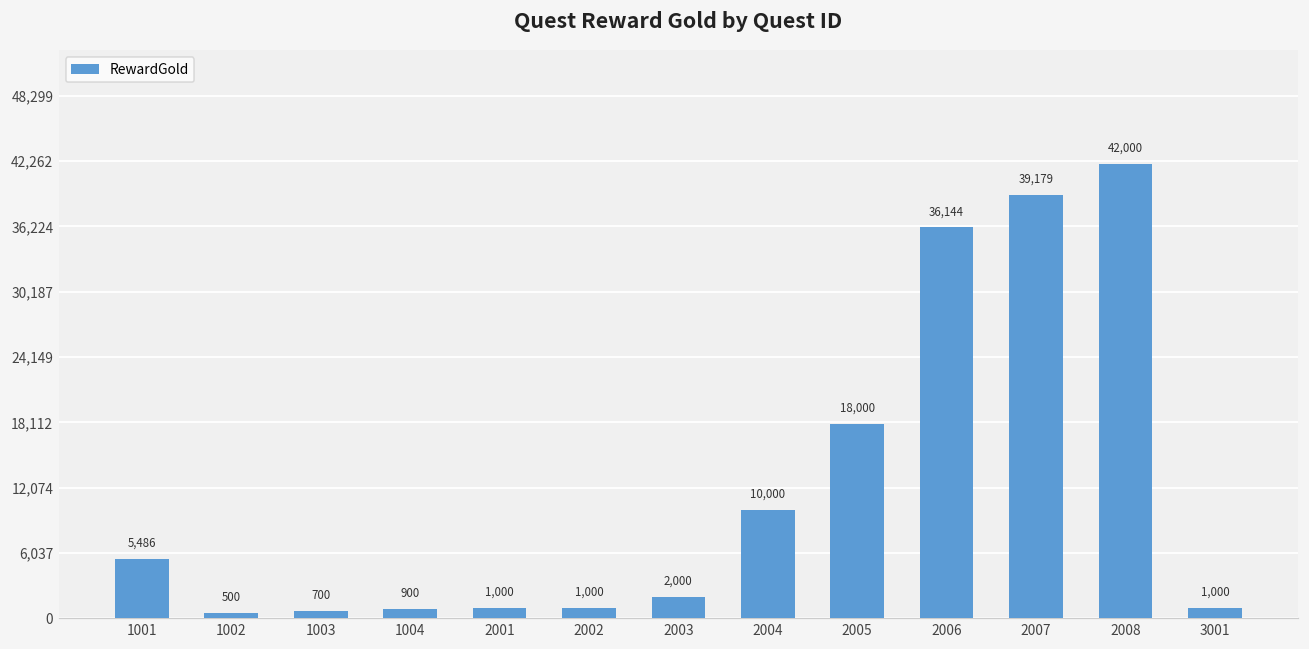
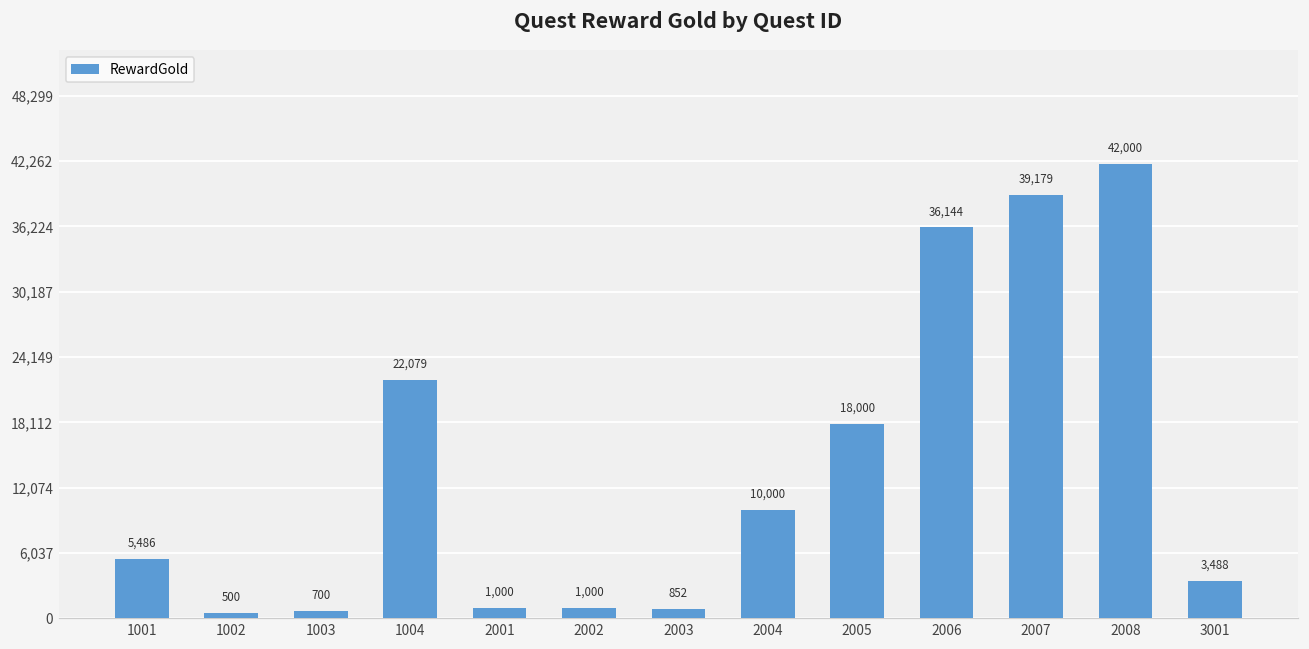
  {
    "1001": "5,486",
    "1002": "500",
    "1003": "700",
-   "1004": "900",
+   "1004": "22,079",
    "2001": "1,000",
    "2002": "1,000",
-   "2003": "2,000",
+   "2003": "852",
    "2004": "10,000",
    "2005": "18,000",
    "2006": "36,144",
    "2007": "39,179",
    "2008": "42,000",
-   "3001": "1,000"
+   "3001": "3,488"
  }
